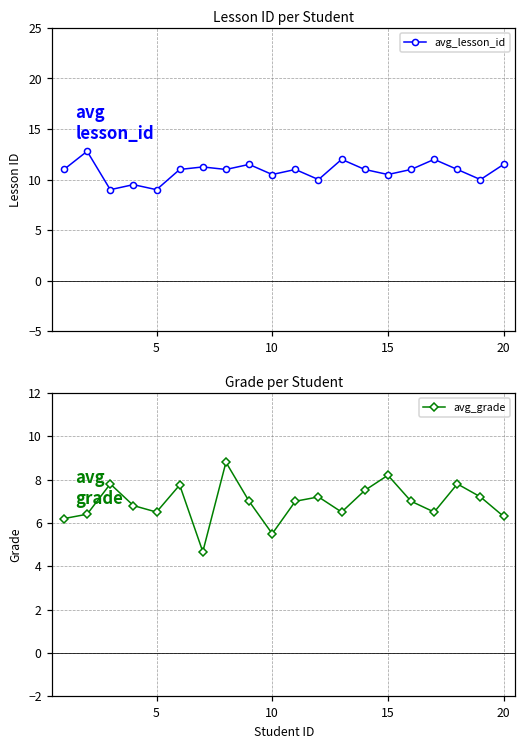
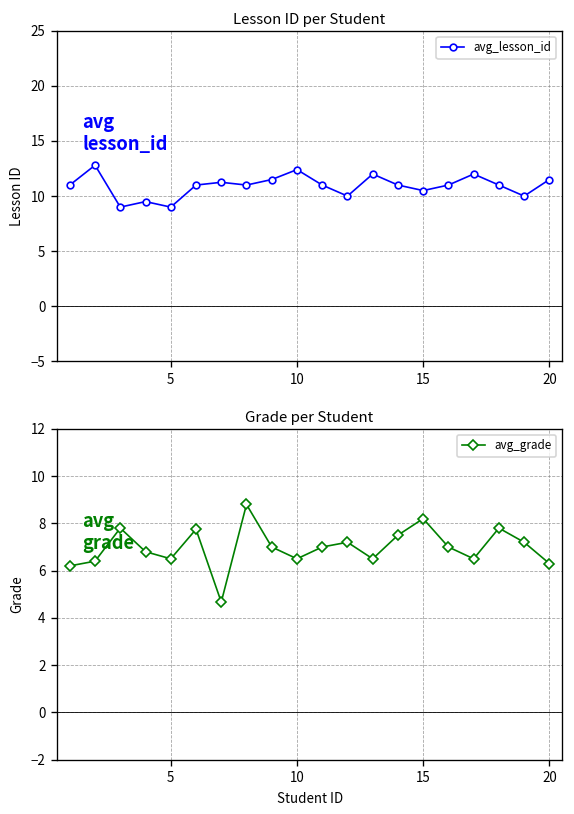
  {
    "Lesson ID per Student": {
      "5": 9,
-     "10": 11,
+     "10": 12,
      "15": 11,
      "20": 12
    },
    "Grade per Student": {
      "5": 6.5,
-     "10": 5.5,
+     "10": 6.5,
      "15": 8.2,
      "20": 6.3
    }
  }
